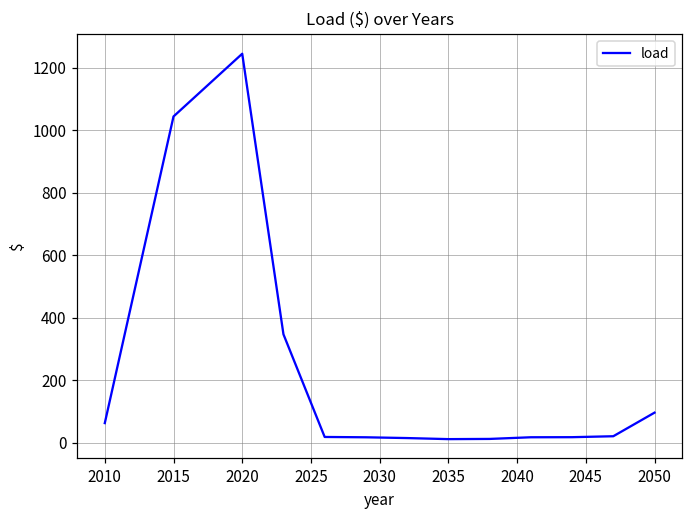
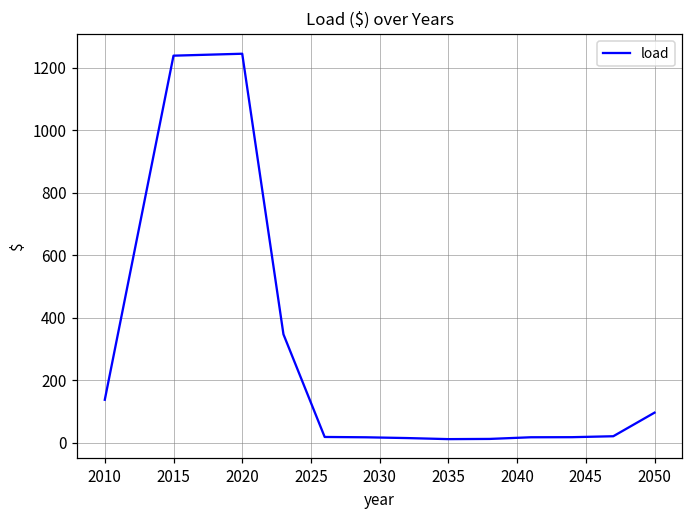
  {
-   "2010": 60,
-   "2015": 1040,
+   "2010": 140,
+   "2015": 1240,
    "2020": 1250,
    "2035": 10,
    "2050": 100
  }
